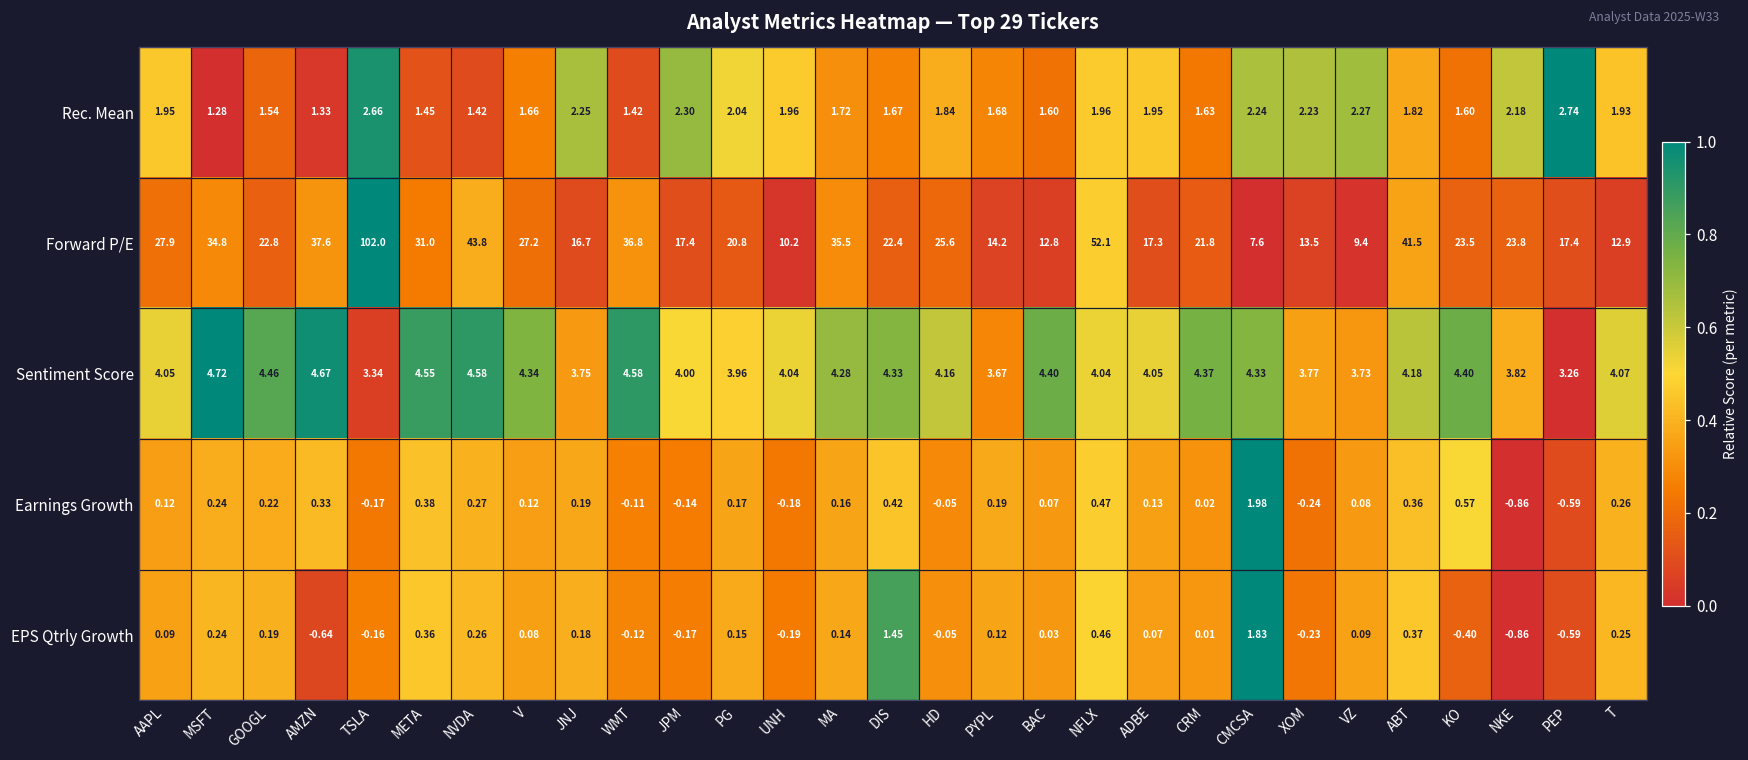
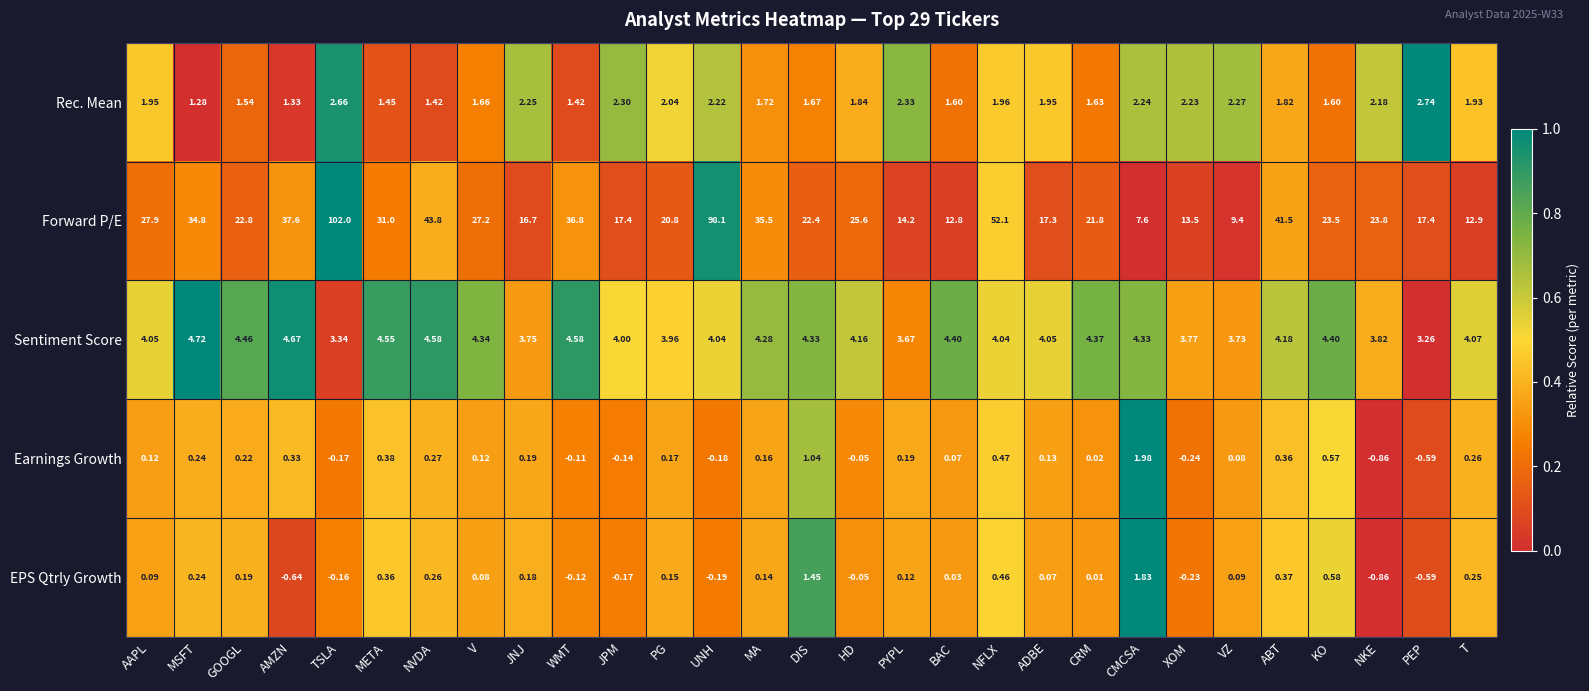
  {
    "Rec. Mean": {
      "AAPL": 1.95,
      "MSFT": 1.28,
      "GOOGL": 1.54,
      "AMZN": 1.33,
      "TSLA": 2.66,
      "META": 1.45,
      "NVDA": 1.42,
      "V": 1.66,
      "JNJ": 2.25,
      "WMT": 1.42,
      "JPM": 2.30,
      "PG": 2.04,
-     "UNH": 1.96,
+     "UNH": 2.22,
      "MA": 1.72,
      "DIS": 1.67,
      "HD": 1.84,
-     "PYPL": 1.68,
+     "PYPL": 2.33,
      "BAC": 1.60,
      "NFLX": 1.96,
      "ADBE": 1.95,
      "CRM": 1.63,
      "CMCSA": 2.24,
      "XOM": 2.23,
      "VZ": 2.27,
      "ABT": 1.82,
      "KO": 1.60,
      "NKE": 2.18,
      "PEP": 2.74,
      "T": 1.93
    },
    "Forward P/E": {
      "AAPL": 27.9,
      "MSFT": 34.8,
      "GOOGL": 22.8,
      "AMZN": 37.6,
      "TSLA": 102.0,
      "META": 31.0,
      "NVDA": 43.8,
      "V": 27.2,
      "JNJ": 16.7,
      "WMT": 36.8,
      "JPM": 17.4,
      "PG": 20.8,
-     "UNH": 10.2,
+     "UNH": 98.1,
      "MA": 35.5,
      "DIS": 22.4,
      "HD": 25.6,
      "PYPL": 14.2,
      "BAC": 12.8,
      "NFLX": 52.1,
      "ADBE": 17.3,
      "CRM": 21.8,
      "CMCSA": 7.6,
      "XOM": 13.5,
      "VZ": 9.4,
      "ABT": 41.5,
      "KO": 23.5,
      "NKE": 23.8,
      "PEP": 17.4,
      "T": 12.9
    },
    "Sentiment Score": {
      "AAPL": 4.05,
      "MSFT": 4.72,
      "GOOGL": 4.46,
      "AMZN": 4.67,
      "TSLA": 3.34,
      "META": 4.55,
      "NVDA": 4.58,
      "V": 4.34,
      "JNJ": 3.75,
      "WMT": 4.58,
      "JPM": 4.00,
      "PG": 3.96,
      "UNH": 4.04,
      "MA": 4.28,
      "DIS": 4.33,
      "HD": 4.16,
      "PYPL": 3.67,
      "BAC": 4.40,
      "NFLX": 4.04,
      "ADBE": 4.05,
      "CRM": 4.37,
      "CMCSA": 4.33,
      "XOM": 3.77,
      "VZ": 3.73,
      "ABT": 4.18,
      "KO": 4.40,
      "NKE": 3.82,
      "PEP": 3.26,
      "T": 4.07
    },
    "Earnings Growth": {
      "AAPL": 0.12,
      "MSFT": 0.24,
      "GOOGL": 0.22,
      "AMZN": 0.33,
      "TSLA": -0.17,
      "META": 0.38,
      "NVDA": 0.27,
      "V": 0.12,
      "JNJ": 0.19,
      "WMT": -0.11,
      "JPM": -0.14,
      "PG": 0.17,
      "UNH": -0.18,
      "MA": 0.16,
-     "DIS": 0.42,
+     "DIS": 1.04,
      "HD": -0.05,
      "PYPL": 0.19,
      "BAC": 0.07,
      "NFLX": 0.47,
      "ADBE": 0.13,
      "CRM": 0.02,
      "CMCSA": 1.98,
      "XOM": -0.24,
      "VZ": 0.08,
      "ABT": 0.36,
      "KO": 0.57,
      "NKE": -0.86,
      "PEP": -0.59,
      "T": 0.26
    },
    "EPS Qtrly Growth": {
      "AAPL": 0.09,
      "MSFT": 0.24,
      "GOOGL": 0.19,
      "AMZN": -0.64,
      "TSLA": -0.16,
      "META": 0.36,
      "NVDA": 0.26,
      "V": 0.08,
      "JNJ": 0.18,
      "WMT": -0.12,
      "JPM": -0.17,
      "PG": 0.15,
      "UNH": -0.19,
      "MA": 0.14,
      "DIS": 1.45,
      "HD": -0.05,
      "PYPL": 0.12,
      "BAC": 0.03,
      "NFLX": 0.46,
      "ADBE": 0.07,
      "CRM": 0.01,
      "CMCSA": 1.83,
      "XOM": -0.23,
      "VZ": 0.09,
      "ABT": 0.37,
-     "KO": -0.40,
+     "KO": 0.58,
      "NKE": -0.86,
      "PEP": -0.59,
      "T": 0.25
    }
  }
